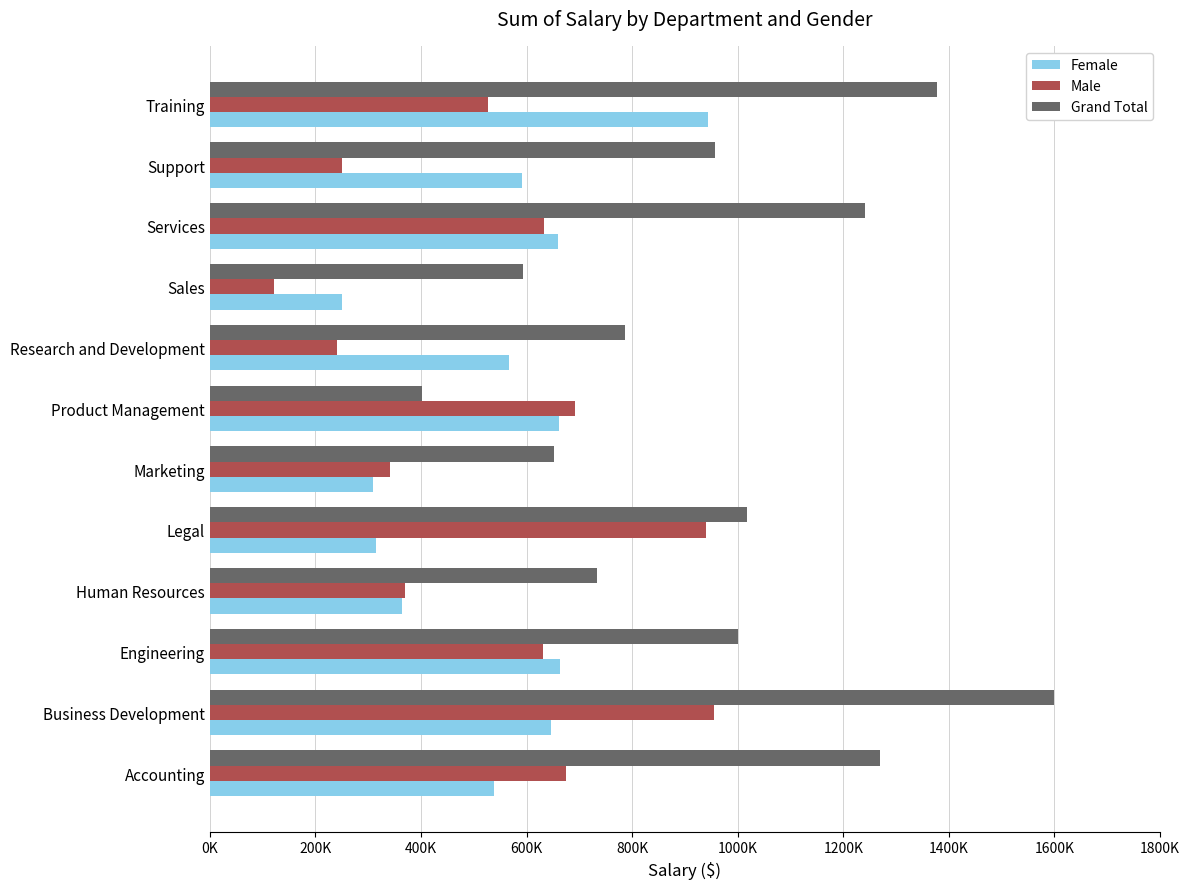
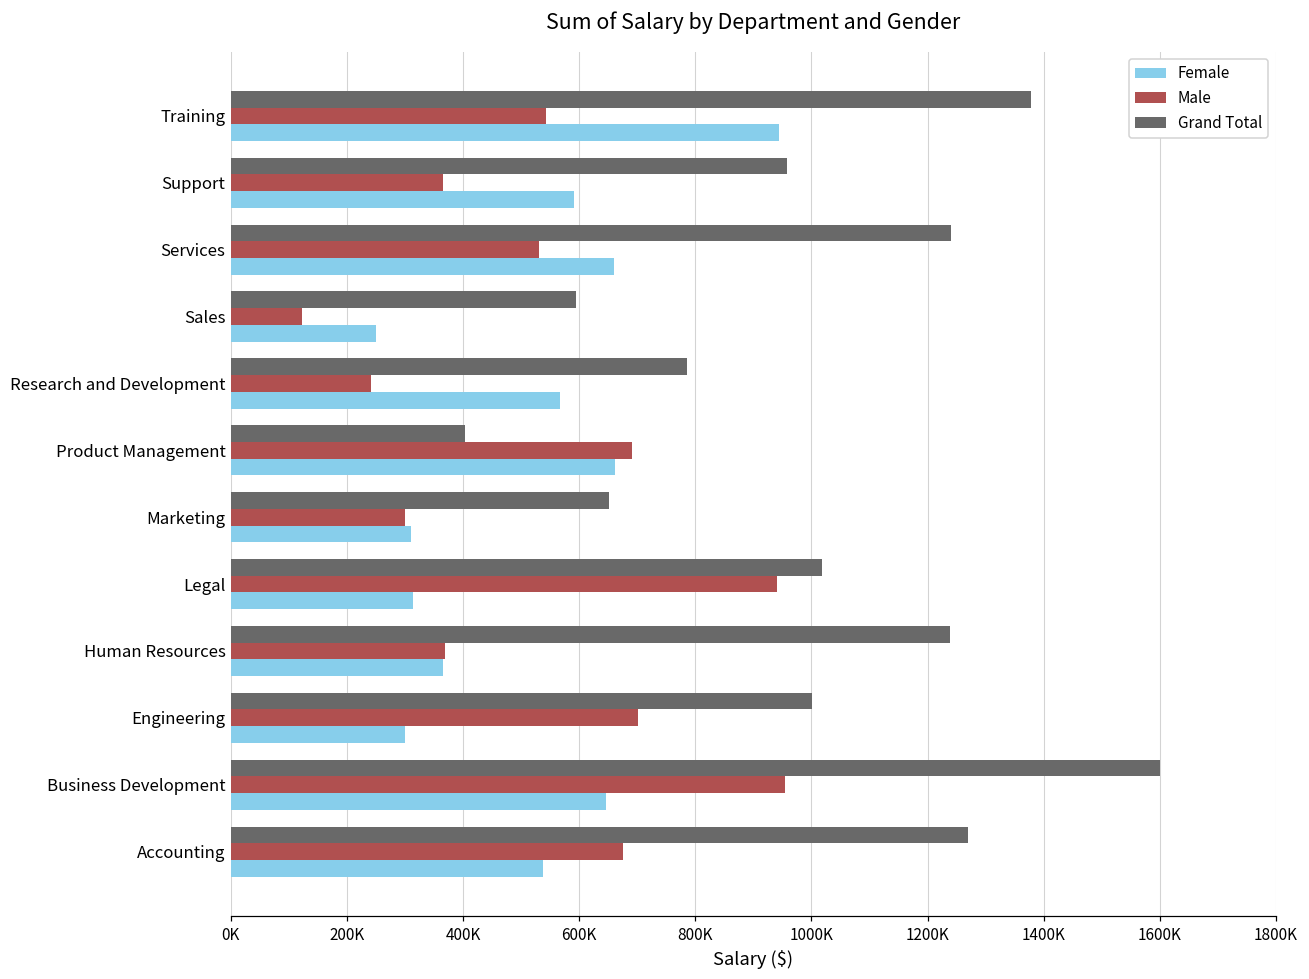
  {
    "Female": {
      "Training": 940000,
      "Support": 590000,
      "Services": 660000,
      "Sales": 250000,
      "Research and Development": 570000,
      "Product Management": 660000,
      "Marketing": 310000,
      "Legal": 310000,
      "Human Resources": 360000,
-     "Engineering": 660000,
+     "Engineering": 300000,
      "Business Development": 650000,
      "Accounting": 540000
    },
    "Male": {
-     "Training": 530000,
-     "Support": 250000,
-     "Services": 630000,
+     "Training": 540000,
+     "Support": 370000,
+     "Services": 530000,
      "Sales": 120000,
      "Research and Development": 240000,
      "Product Management": 690000,
-     "Marketing": 340000,
+     "Marketing": 300000,
      "Legal": 940000,
      "Human Resources": 370000,
-     "Engineering": 630000,
+     "Engineering": 700000,
      "Business Development": 950000,
      "Accounting": 680000
    },
    "Grand Total": {
      "Training": 1380000,
      "Support": 960000,
      "Services": 1240000,
      "Sales": 590000,
      "Research and Development": 790000,
      "Product Management": 400000,
      "Marketing": 650000,
      "Legal": 1020000,
-     "Human Resources": 730000,
+     "Human Resources": 1240000,
      "Engineering": 1000000,
      "Business Development": 1600000,
      "Accounting": 1270000
    }
  }
